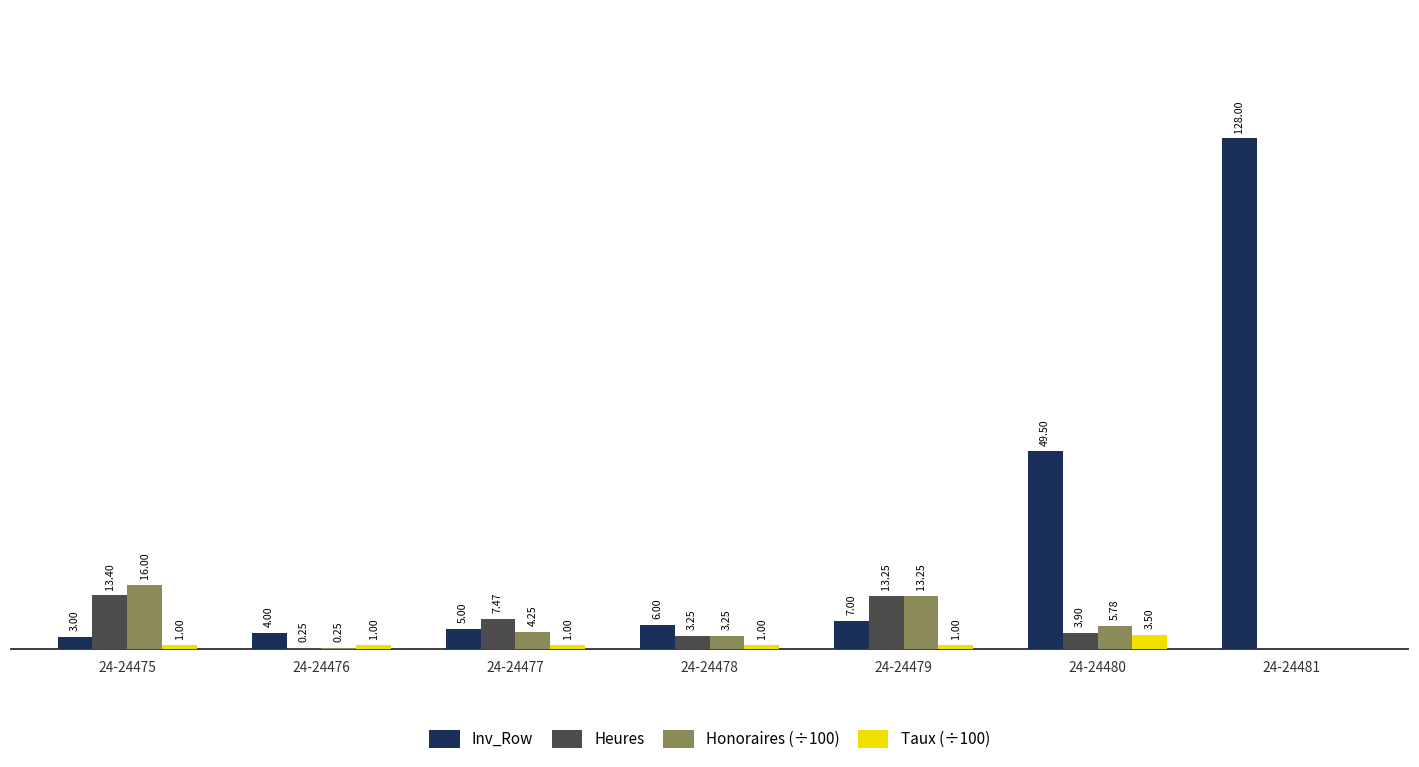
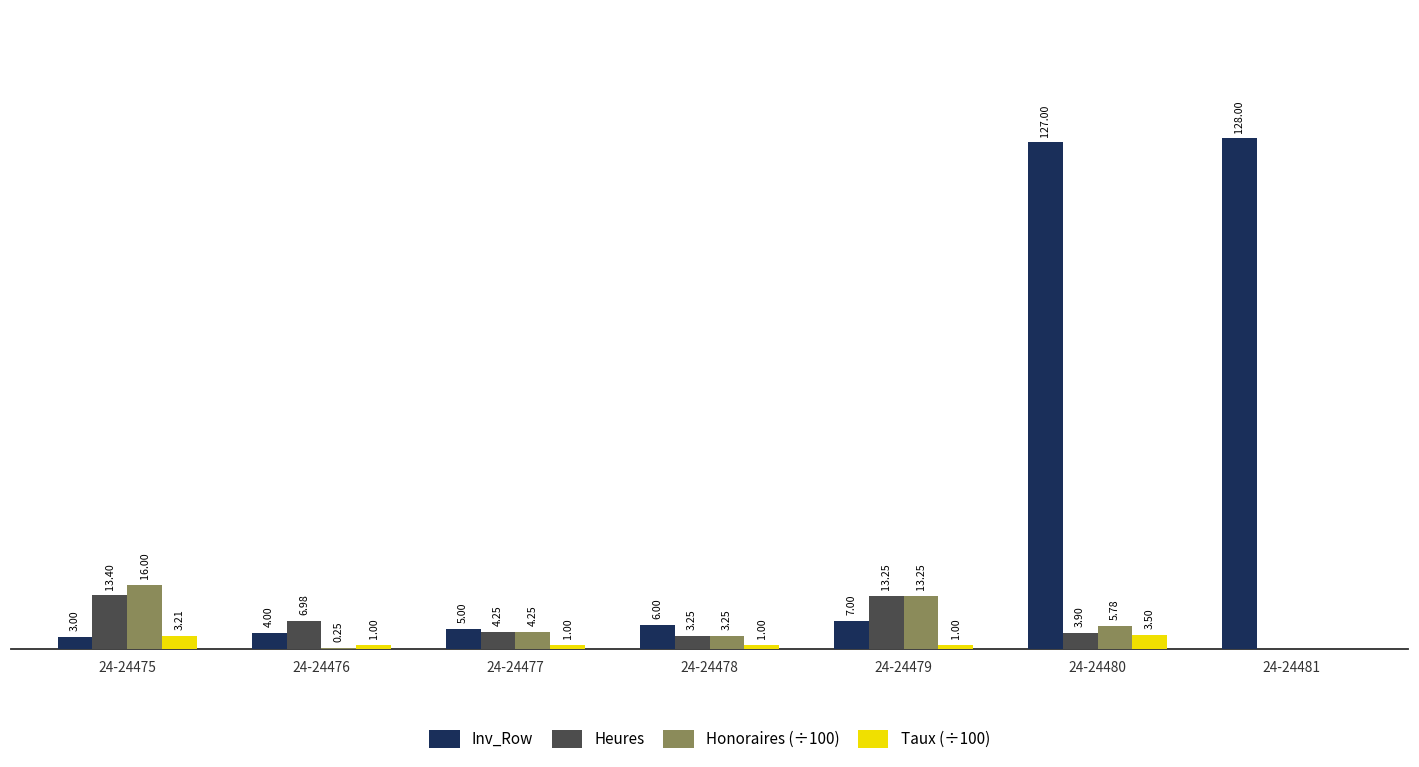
  {
    "Inv_Row": {
      "24-24475": 3.00,
      "24-24476": 4.00,
      "24-24477": 5.00,
      "24-24478": 6.00,
      "24-24479": 7.00,
-     "24-24480": 49.50,
+     "24-24480": 127.00,
      "24-24481": 128.00
    },
    "Heures": {
      "24-24475": 13.40,
-     "24-24476": 0.25,
-     "24-24477": 7.47,
+     "24-24476": 6.98,
+     "24-24477": 4.25,
      "24-24478": 3.25,
      "24-24479": 13.25,
      "24-24480": 3.90
    },
    "Honoraires (÷100)": {
      "24-24475": 16.00,
      "24-24476": 0.25,
      "24-24477": 4.25,
      "24-24478": 3.25,
      "24-24479": 13.25,
      "24-24480": 5.78
    },
    "Taux (÷100)": {
-     "24-24475": 1.00,
+     "24-24475": 3.21,
      "24-24476": 1.00,
      "24-24477": 1.00,
      "24-24478": 1.00,
      "24-24479": 1.00,
      "24-24480": 3.50
    }
  }
